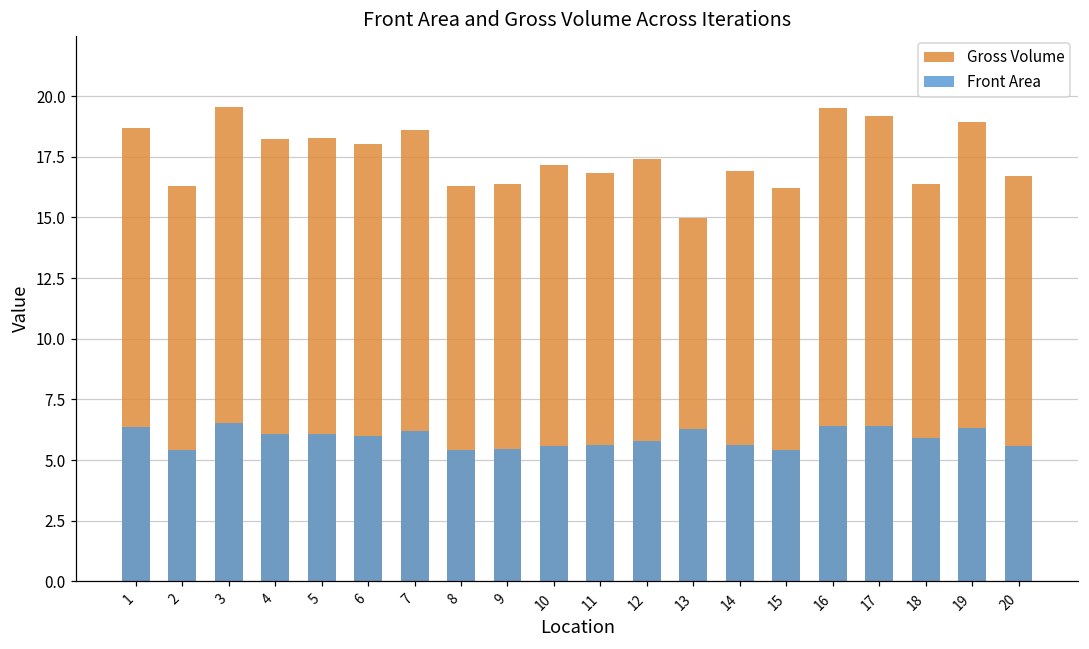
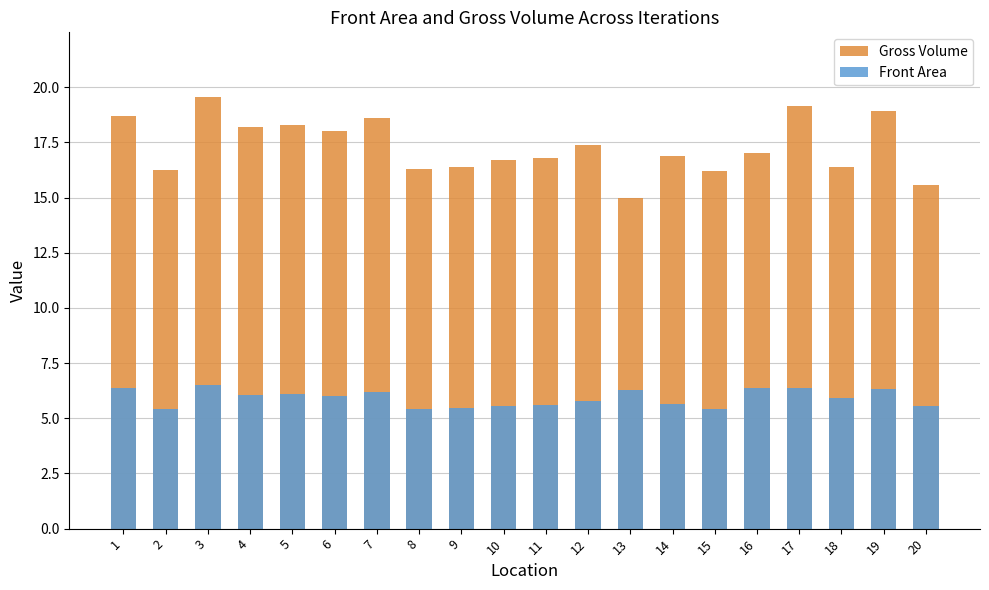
  {
    "Gross Volume": {
      "1": 18.7,
      "2": 16.3,
      "3": 19.6,
      "4": 18.2,
      "5": 18.3,
      "6": 18.0,
      "7": 18.6,
      "8": 16.3,
      "9": 16.4,
-     "10": 17.1,
+     "10": 16.7,
      "11": 16.8,
      "12": 17.4,
      "13": 15.0,
      "14": 16.9,
      "15": 16.2,
-     "16": 19.5,
+     "16": 17.0,
      "17": 19.2,
      "18": 16.4,
      "19": 18.9,
-     "20": 16.7
+     "20": 15.6
    }
  }
